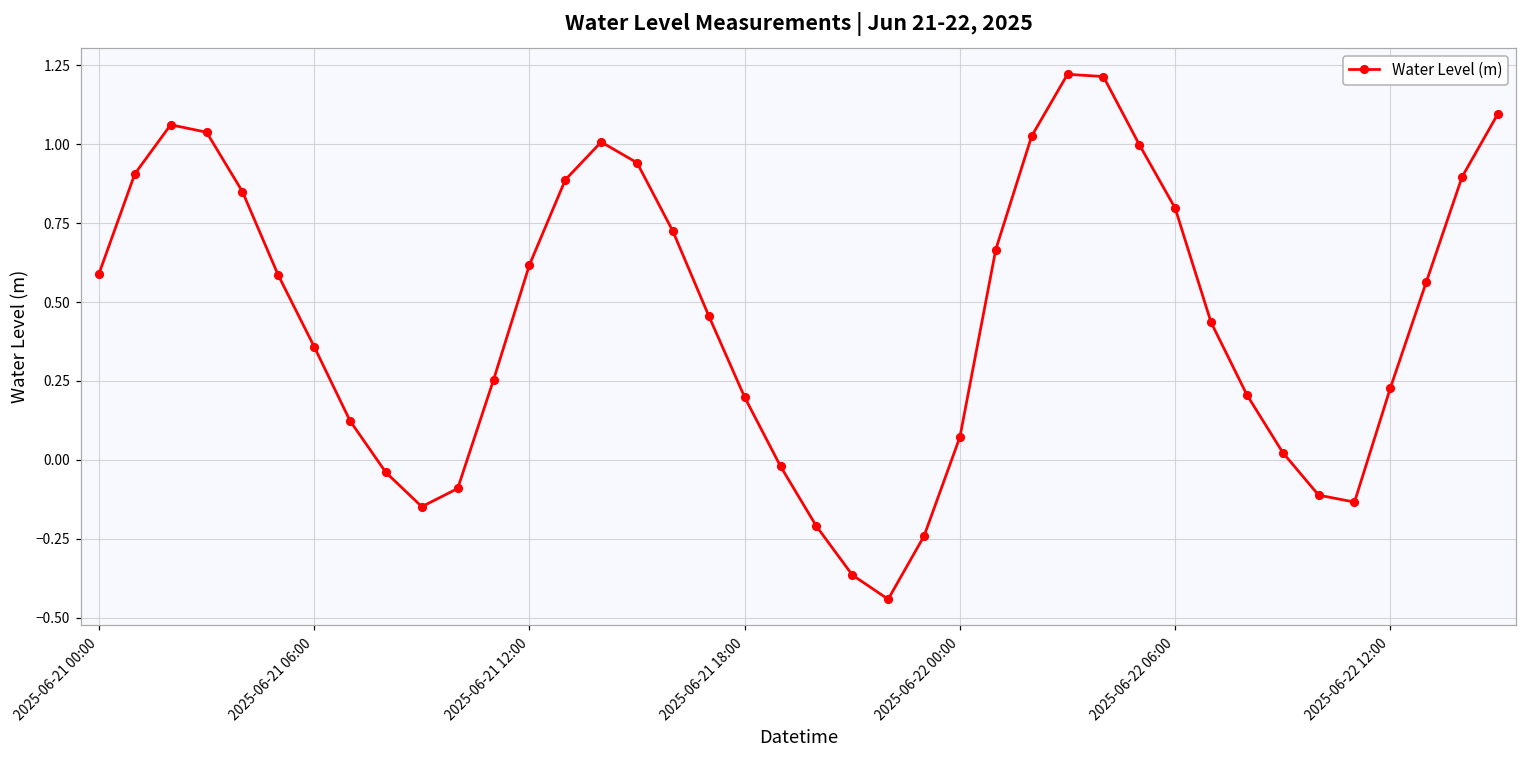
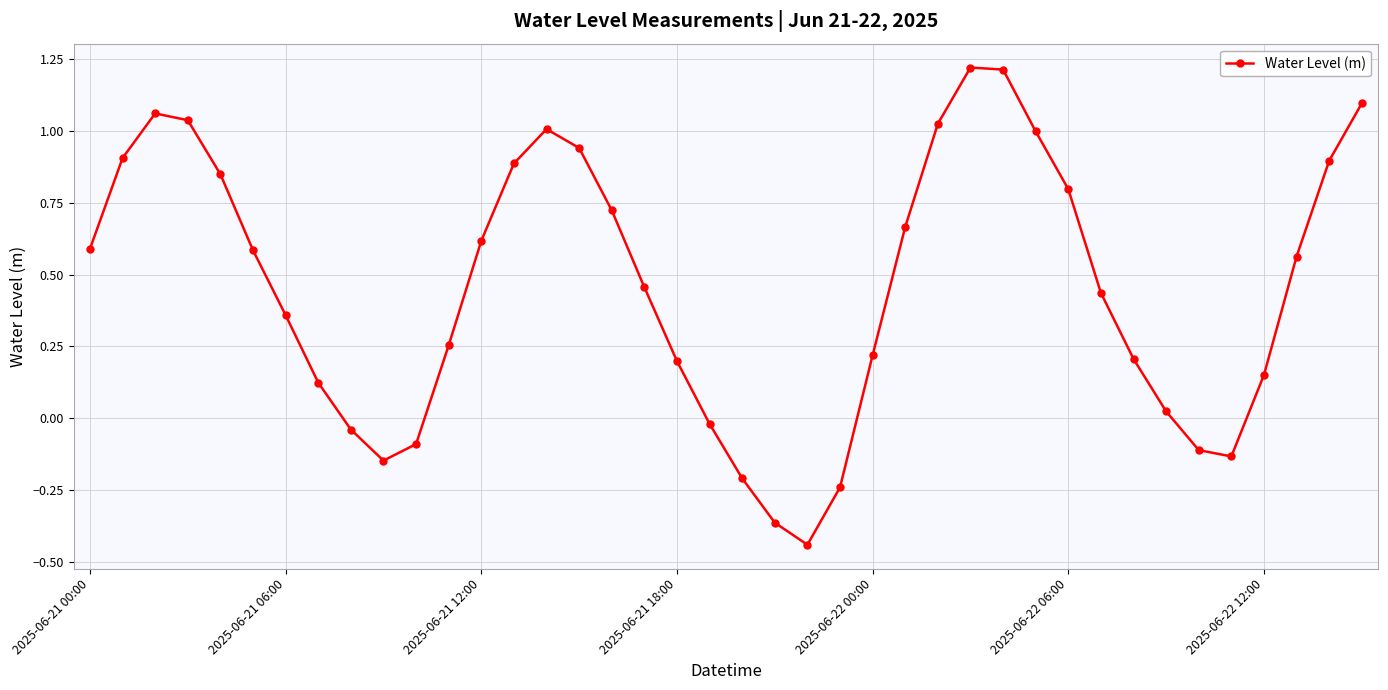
  {
    "2025-06-21 00:00": 0.59,
    "2025-06-21 06:00": 0.36,
    "2025-06-21 12:00": 0.62,
    "2025-06-21 18:00": 0.20,
-   "2025-06-22 00:00": 0.07,
+   "2025-06-22 00:00": 0.22,
    "2025-06-22 06:00": 0.80,
-   "2025-06-22 12:00": 0.23
+   "2025-06-22 12:00": 0.15
  }
